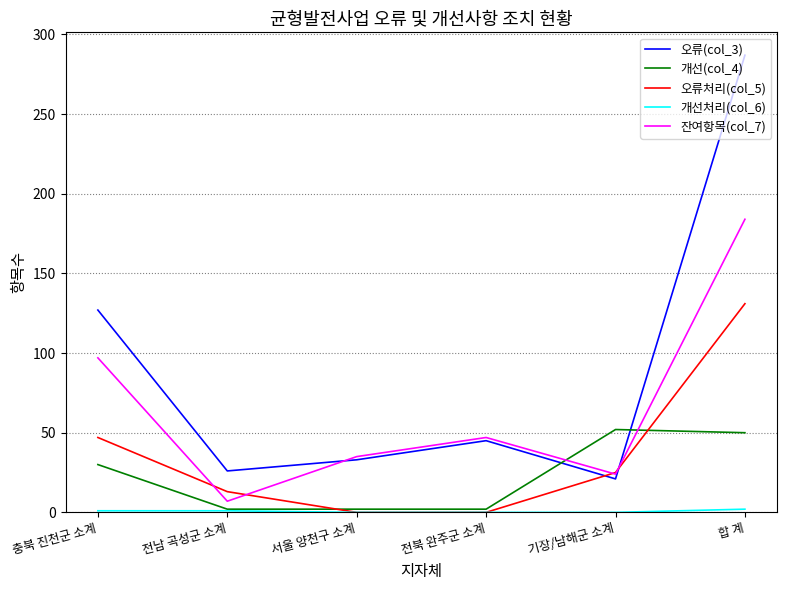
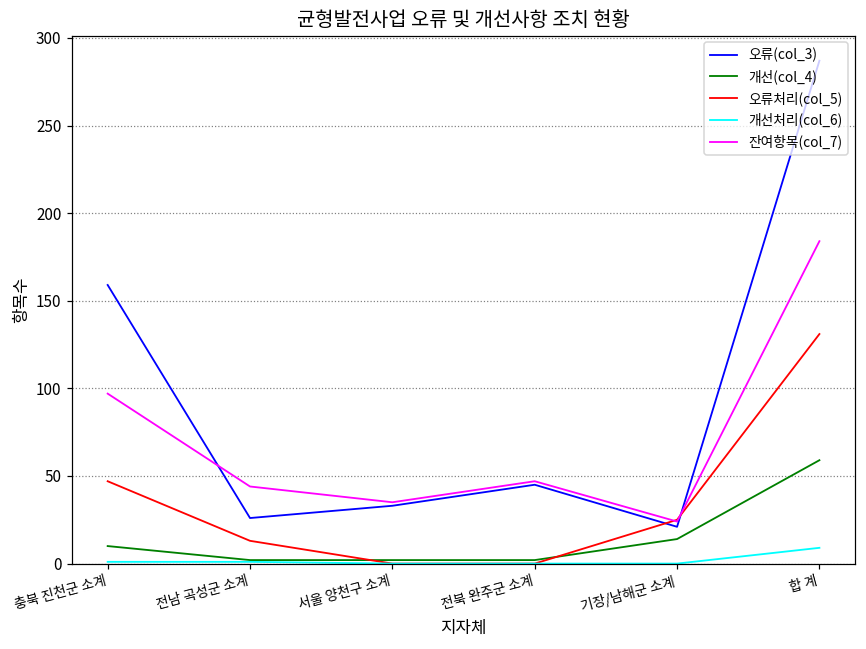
  {
    "오류(col_3)": {
-     "충북 진천군 소계": 127,
+     "충북 진천군 소계": 159,
      "전남 곡성군 소계": 26,
      "서울 양천구 소계": 33,
      "전북 완주군 소계": 45,
      "기장/남해군 소계": 21
    },
    "개선(col_4)": {
-     "충북 진천군 소계": 30,
+     "충북 진천군 소계": 10,
      "서울 양천구 소계": 2,
      "전북 완주군 소계": 2,
-     "기장/남해군 소계": 52,
-     "합 계": 50
+     "기장/남해군 소계": 14,
+     "합 계": 59
    },
    "오류처리(col_5)": {
      "충북 진천군 소계": 47,
      "전남 곡성군 소계": 13,
      "합 계": 131
    },
    "개선처리(col_6)": {
      "충북 진천군 소계": 1,
      "기장/남해군 소계": 0,
-     "합 계": 2
+     "합 계": 9
    },
    "잔여항목(col_7)": {
      "충북 진천군 소계": 97,
-     "전남 곡성군 소계": 7,
+     "전남 곡성군 소계": 44,
      "서울 양천구 소계": 35,
      "전북 완주군 소계": 47,
      "합 계": 184
    }
  }
